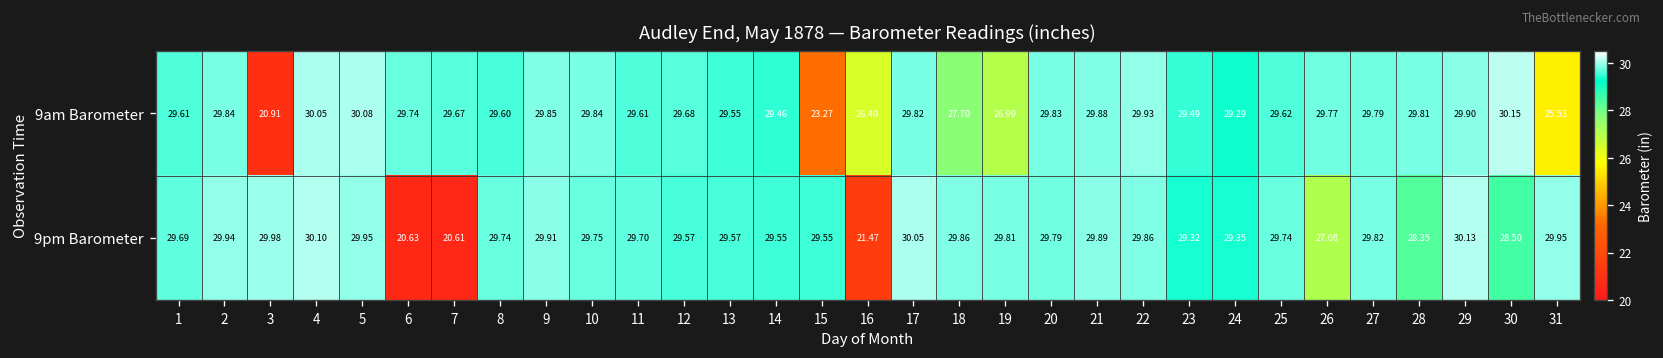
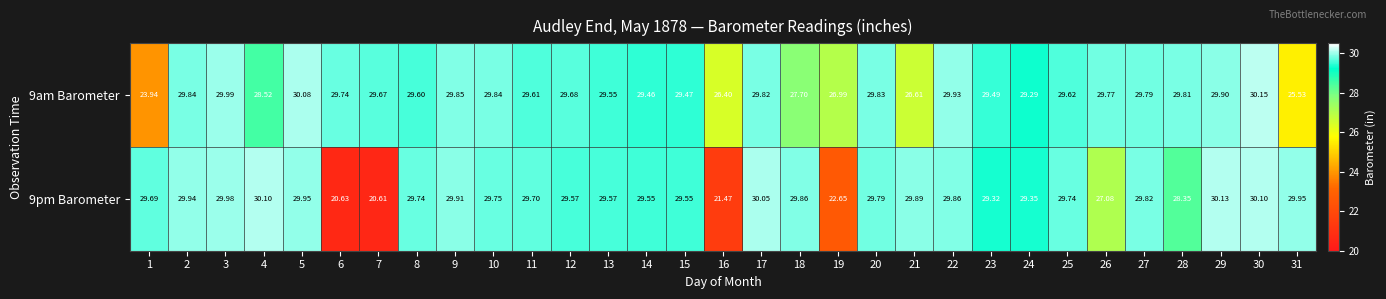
  {
    "9am Barometer": {
-     "1": 29.61,
+     "1": 23.94,
      "2": 29.84,
-     "3": 20.91,
-     "4": 30.05,
+     "3": 29.99,
+     "4": 28.52,
      "5": 30.08,
      "6": 29.74,
      "7": 29.67,
      "8": 29.60,
      "9": 29.85,
      "10": 29.84,
      "11": 29.61,
      "12": 29.68,
      "13": 29.55,
      "14": 29.46,
-     "15": 23.27,
+     "15": 29.47,
      "16": 26.40,
      "17": 29.82,
      "18": 27.70,
      "19": 26.99,
      "20": 29.83,
-     "21": 29.88,
+     "21": 26.61,
      "22": 29.93,
      "23": 29.49,
      "24": 29.29,
      "25": 29.62,
      "26": 29.77,
      "27": 29.79,
      "28": 29.81,
      "29": 29.90,
      "30": 30.15,
      "31": 25.53
    },
    "9pm Barometer": {
      "1": 29.69,
      "2": 29.94,
      "3": 29.98,
      "4": 30.10,
      "5": 29.95,
      "6": 20.63,
      "7": 20.61,
      "8": 29.74,
      "9": 29.91,
      "10": 29.75,
      "11": 29.70,
      "12": 29.57,
      "13": 29.57,
      "14": 29.55,
      "15": 29.55,
      "16": 21.47,
      "17": 30.05,
      "18": 29.86,
-     "19": 29.81,
+     "19": 22.65,
      "20": 29.79,
      "21": 29.89,
      "22": 29.86,
      "23": 29.32,
      "24": 29.35,
      "25": 29.74,
      "26": 27.08,
      "27": 29.82,
      "28": 28.35,
      "29": 30.13,
-     "30": 28.50,
+     "30": 30.10,
      "31": 29.95
    }
  }
